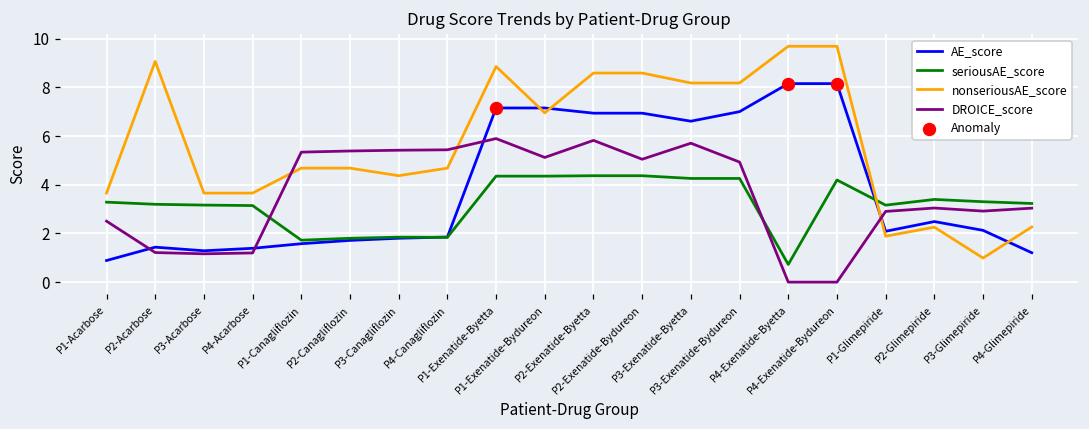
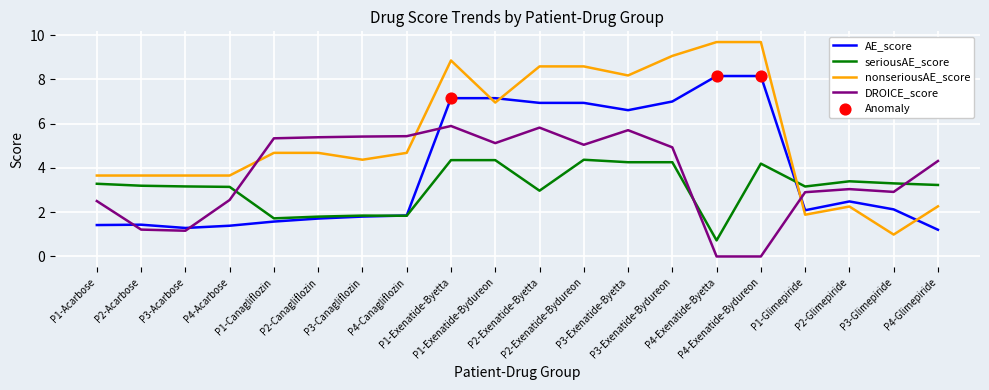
  {
    "AE_score": {
-     "P1-Acarbose": 0.9,
+     "P1-Acarbose": 1.4,
      "P2-Acarbose": 1.4,
      "P3-Acarbose": 1.3,
      "P4-Acarbose": 1.4,
      "P1-Canagliflozin": 1.6,
      "P1-Exenatide-Bydureon": 7.2,
      "P2-Exenatide-Byetta": 6.9,
      "P2-Exenatide-Bydureon": 6.9,
      "P3-Exenatide-Byetta": 6.6,
      "P3-Exenatide-Bydureon": 7.0,
      "P1-Glimepiride": 2.1,
      "P2-Glimepiride": 2.5,
      "P3-Glimepiride": 2.1,
      "P4-Glimepiride": 1.2
    },
    "seriousAE_score": {
      "P1-Acarbose": 3.3,
      "P2-Acarbose": 3.2,
      "P3-Acarbose": 3.2,
      "P4-Acarbose": 3.1,
      "P1-Canagliflozin": 1.7,
      "P1-Exenatide-Byetta": 4.4,
      "P1-Exenatide-Bydureon": 4.4,
-     "P2-Exenatide-Byetta": 4.4,
+     "P2-Exenatide-Byetta": 3.0,
      "P2-Exenatide-Bydureon": 4.4,
      "P3-Exenatide-Byetta": 4.3,
      "P3-Exenatide-Bydureon": 4.3,
      "P4-Exenatide-Byetta": 0.7,
      "P4-Exenatide-Bydureon": 4.2,
      "P1-Glimepiride": 3.2,
      "P2-Glimepiride": 3.4,
      "P3-Glimepiride": 3.3,
      "P4-Glimepiride": 3.2
    },
    "nonseriousAE_score": {
      "P1-Acarbose": 3.7,
-     "P2-Acarbose": 9.1,
+     "P2-Acarbose": 3.7,
      "P3-Acarbose": 3.7,
      "P4-Acarbose": 3.7,
      "P1-Canagliflozin": 4.7,
      "P2-Canagliflozin": 4.7,
      "P3-Canagliflozin": 4.4,
      "P4-Canagliflozin": 4.7,
      "P1-Exenatide-Byetta": 8.9,
      "P1-Exenatide-Bydureon": 7.0,
      "P2-Exenatide-Byetta": 8.6,
      "P2-Exenatide-Bydureon": 8.6,
      "P3-Exenatide-Byetta": 8.2,
-     "P3-Exenatide-Bydureon": 8.2,
+     "P3-Exenatide-Bydureon": 9.1,
      "P4-Exenatide-Byetta": 9.7,
      "P4-Exenatide-Bydureon": 9.7,
      "P1-Glimepiride": 1.9,
      "P2-Glimepiride": 2.3,
      "P3-Glimepiride": 1.0,
      "P4-Glimepiride": 2.3
    },
    "DROICE_score": {
      "P1-Acarbose": 2.5,
      "P2-Acarbose": 1.2,
      "P3-Acarbose": 1.2,
-     "P4-Acarbose": 1.2,
+     "P4-Acarbose": 2.6,
      "P1-Canagliflozin": 5.3,
      "P2-Canagliflozin": 5.4,
      "P3-Canagliflozin": 5.4,
      "P4-Canagliflozin": 5.4,
      "P1-Exenatide-Byetta": 5.9,
      "P1-Exenatide-Bydureon": 5.1,
      "P2-Exenatide-Byetta": 5.8,
      "P2-Exenatide-Bydureon": 5.0,
      "P3-Exenatide-Byetta": 5.7,
      "P3-Exenatide-Bydureon": 4.9,
      "P4-Exenatide-Byetta": 0.0,
      "P4-Exenatide-Bydureon": 0.0,
      "P1-Glimepiride": 2.9,
      "P2-Glimepiride": 3.0,
      "P3-Glimepiride": 2.9,
-     "P4-Glimepiride": 3.0
+     "P4-Glimepiride": 4.3
    }
  }
